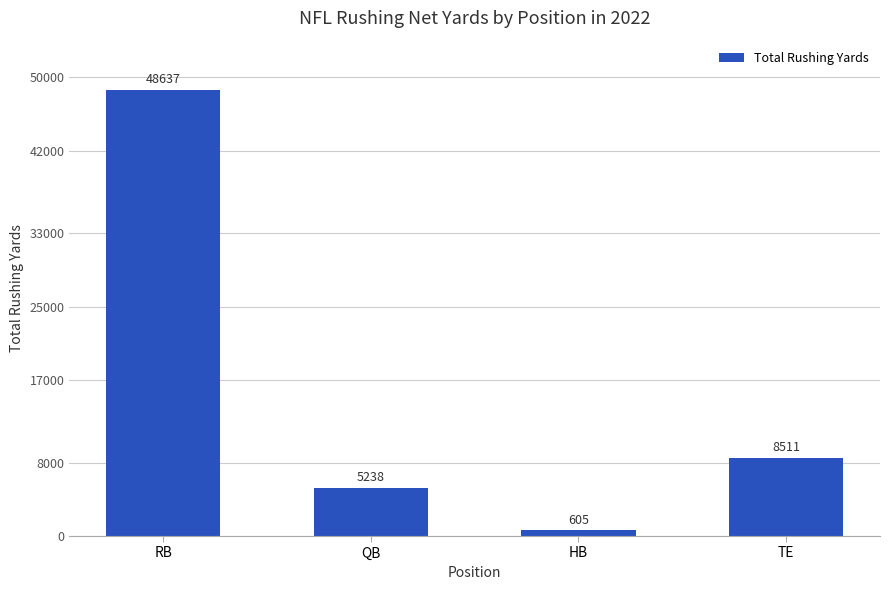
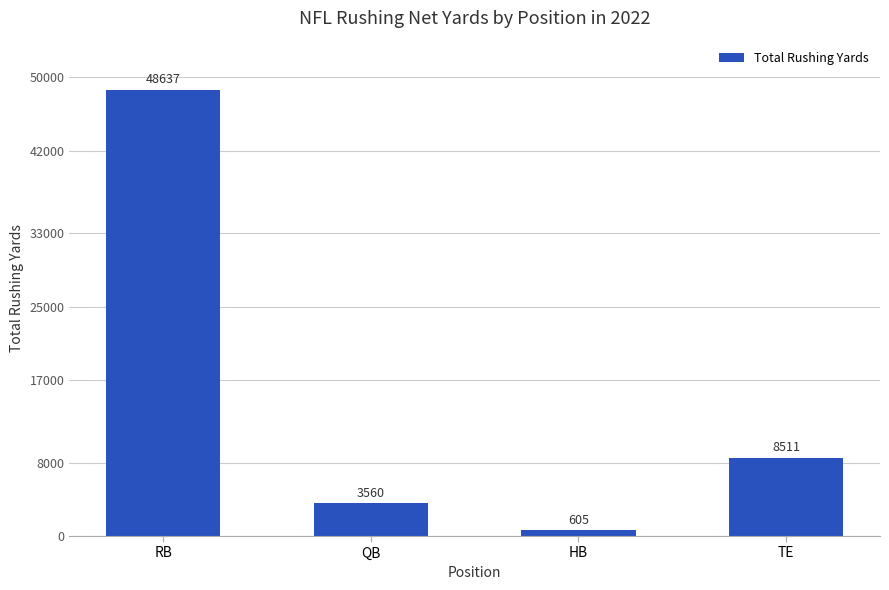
  {
    "RB": 48637,
-   "QB": 5238,
+   "QB": 3560,
    "HB": 605,
    "TE": 8511
  }
